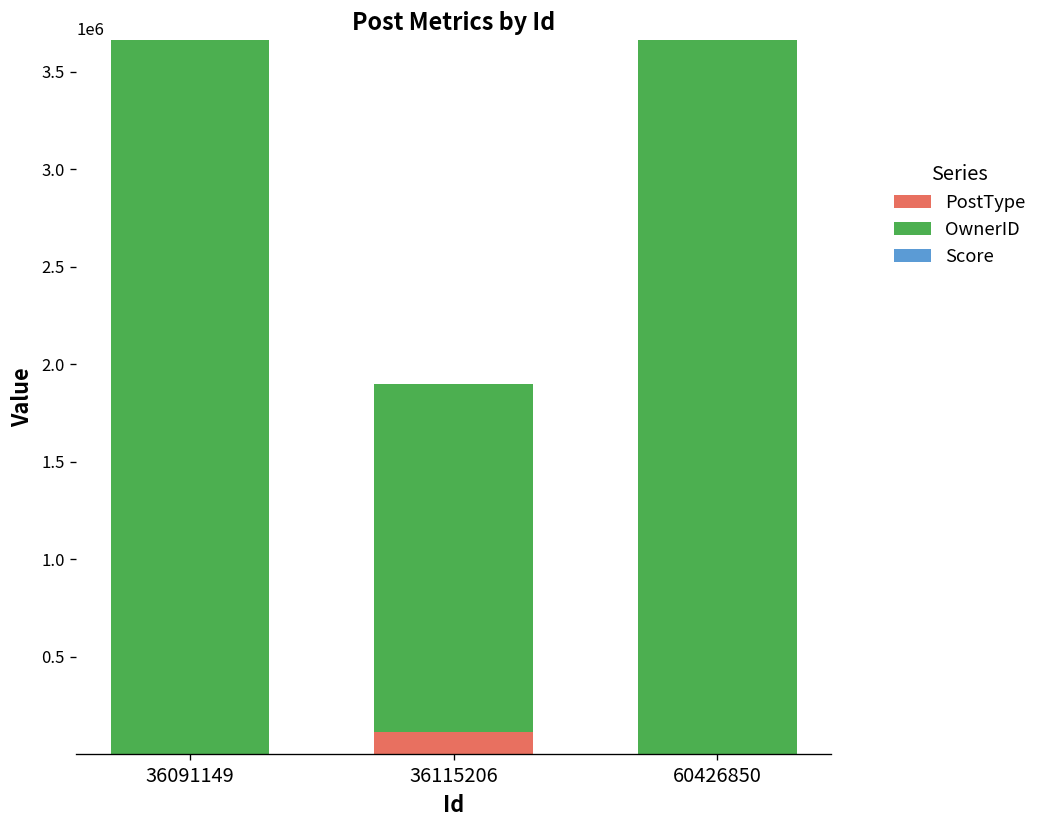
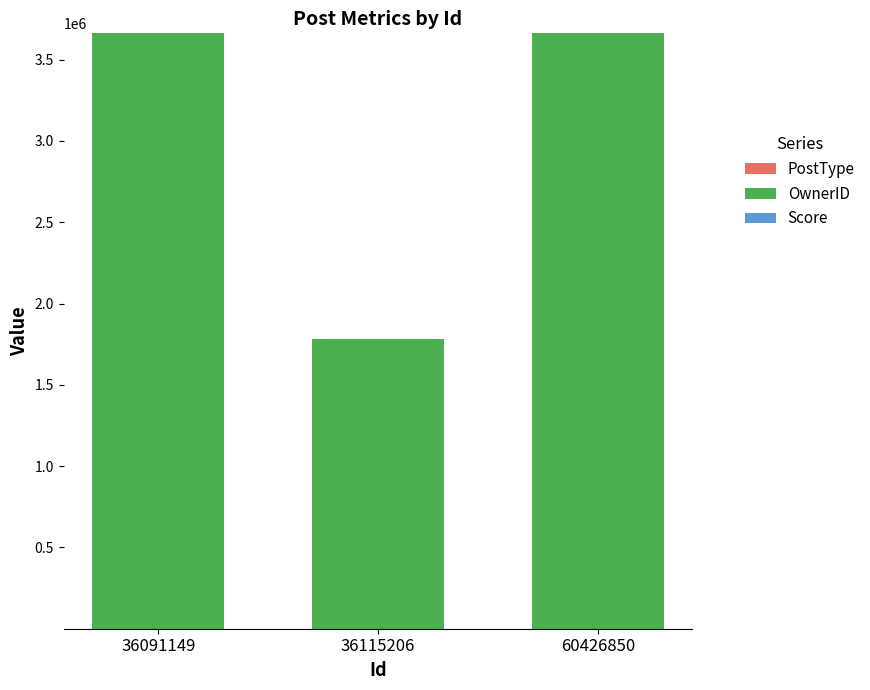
  {
    "PostType": {
-     "36115206": 110000
+     "36115206": 0
    }
  }
